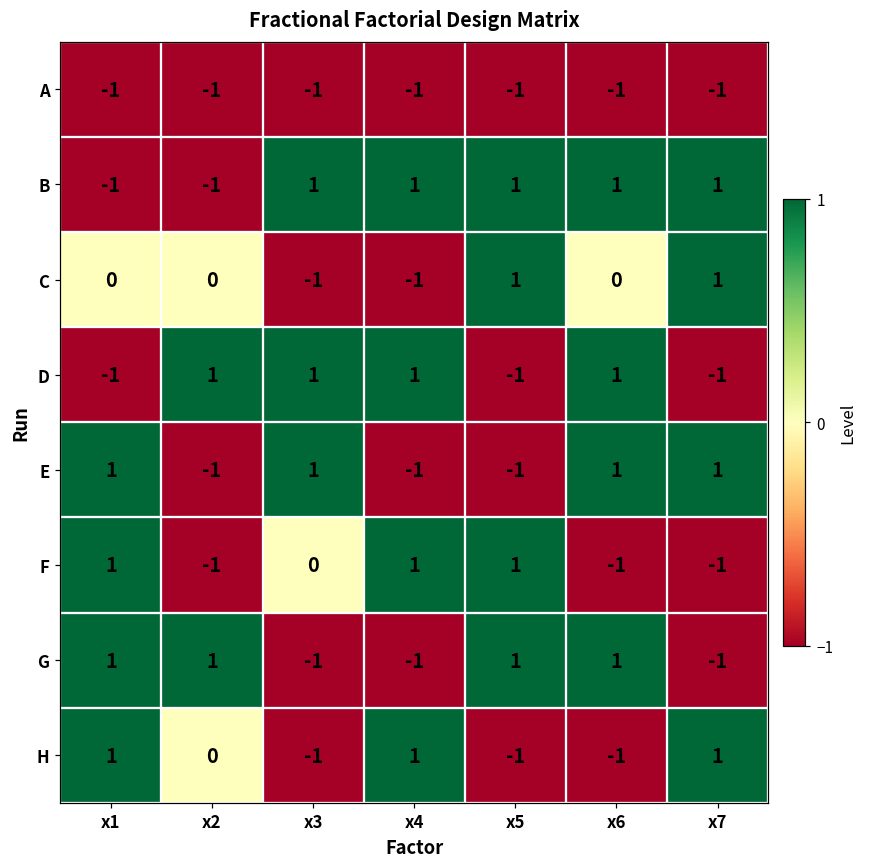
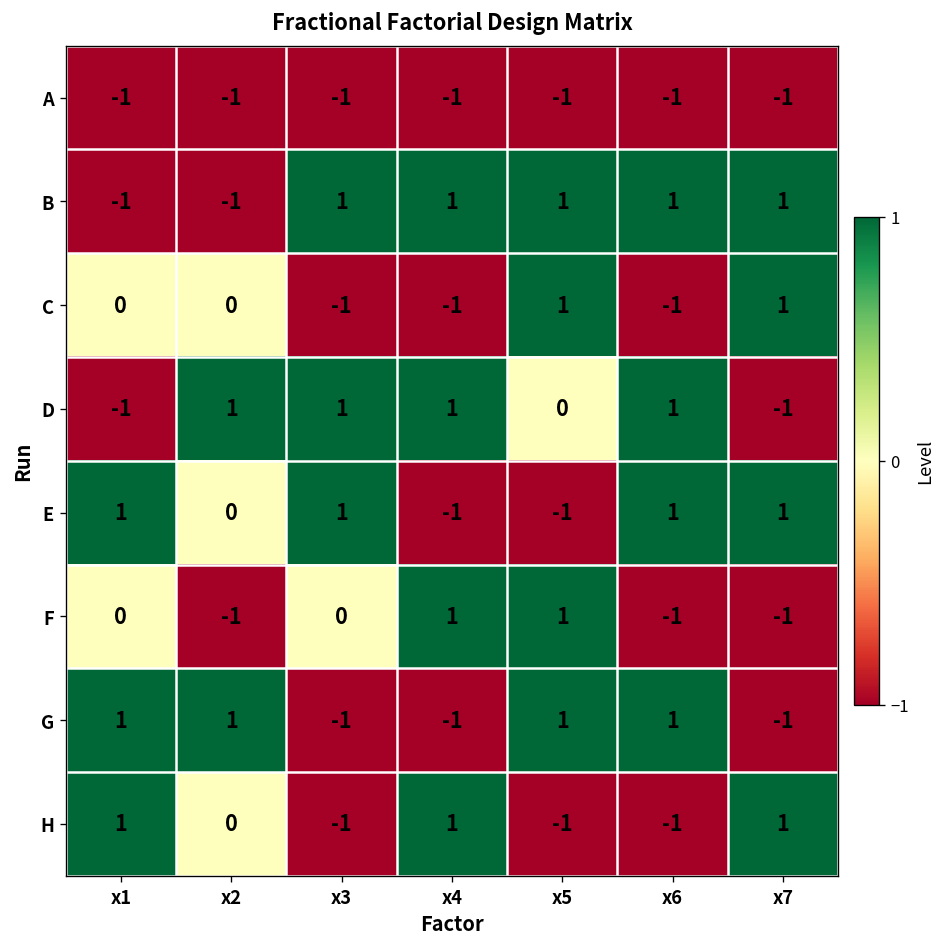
  {
    "A": {
      "x1": -1,
      "x2": -1,
      "x3": -1,
      "x4": -1,
      "x5": -1,
      "x6": -1,
      "x7": -1
    },
    "B": {
      "x1": -1,
      "x2": -1,
      "x3": 1,
      "x4": 1,
      "x5": 1,
      "x6": 1,
      "x7": 1
    },
    "C": {
      "x1": 0,
      "x2": 0,
      "x3": -1,
      "x4": -1,
      "x5": 1,
-     "x6": 0,
+     "x6": -1,
      "x7": 1
    },
    "D": {
      "x1": -1,
      "x2": 1,
      "x3": 1,
      "x4": 1,
-     "x5": -1,
+     "x5": 0,
      "x6": 1,
      "x7": -1
    },
    "E": {
      "x1": 1,
-     "x2": -1,
+     "x2": 0,
      "x3": 1,
      "x4": -1,
      "x5": -1,
      "x6": 1,
      "x7": 1
    },
    "F": {
-     "x1": 1,
+     "x1": 0,
      "x2": -1,
      "x3": 0,
      "x4": 1,
      "x5": 1,
      "x6": -1,
      "x7": -1
    },
    "G": {
      "x1": 1,
      "x2": 1,
      "x3": -1,
      "x4": -1,
      "x5": 1,
      "x6": 1,
      "x7": -1
    },
    "H": {
      "x1": 1,
      "x2": 0,
      "x3": -1,
      "x4": 1,
      "x5": -1,
      "x6": -1,
      "x7": 1
    }
  }
